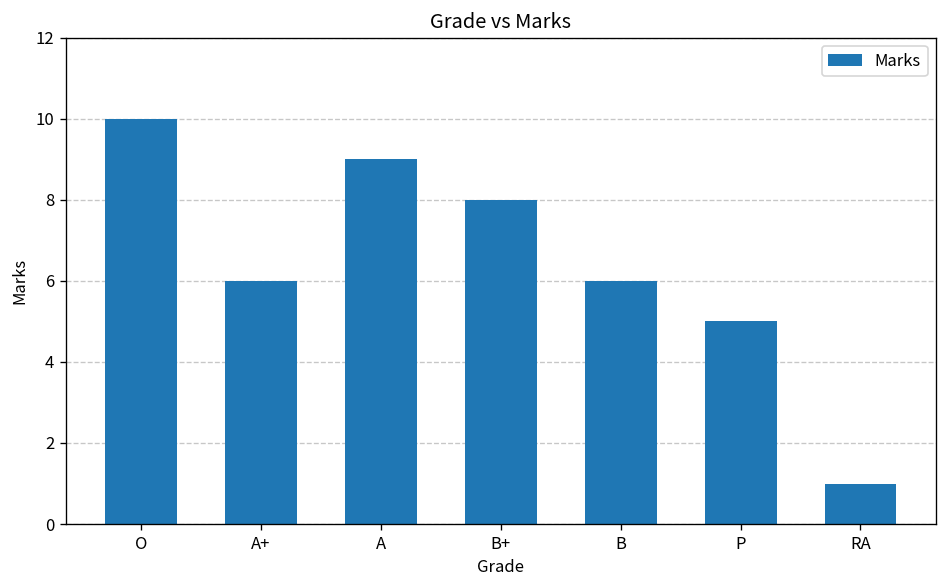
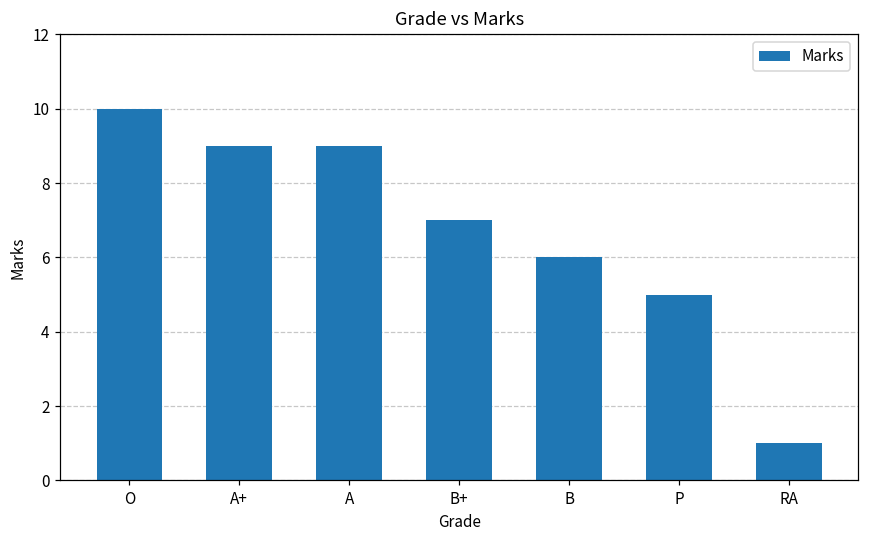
  {
    "O": 10,
-   "A+": 6,
+   "A+": 9,
    "A": 9,
-   "B+": 8,
+   "B+": 7,
    "B": 6,
    "P": 5,
    "RA": 1
  }
